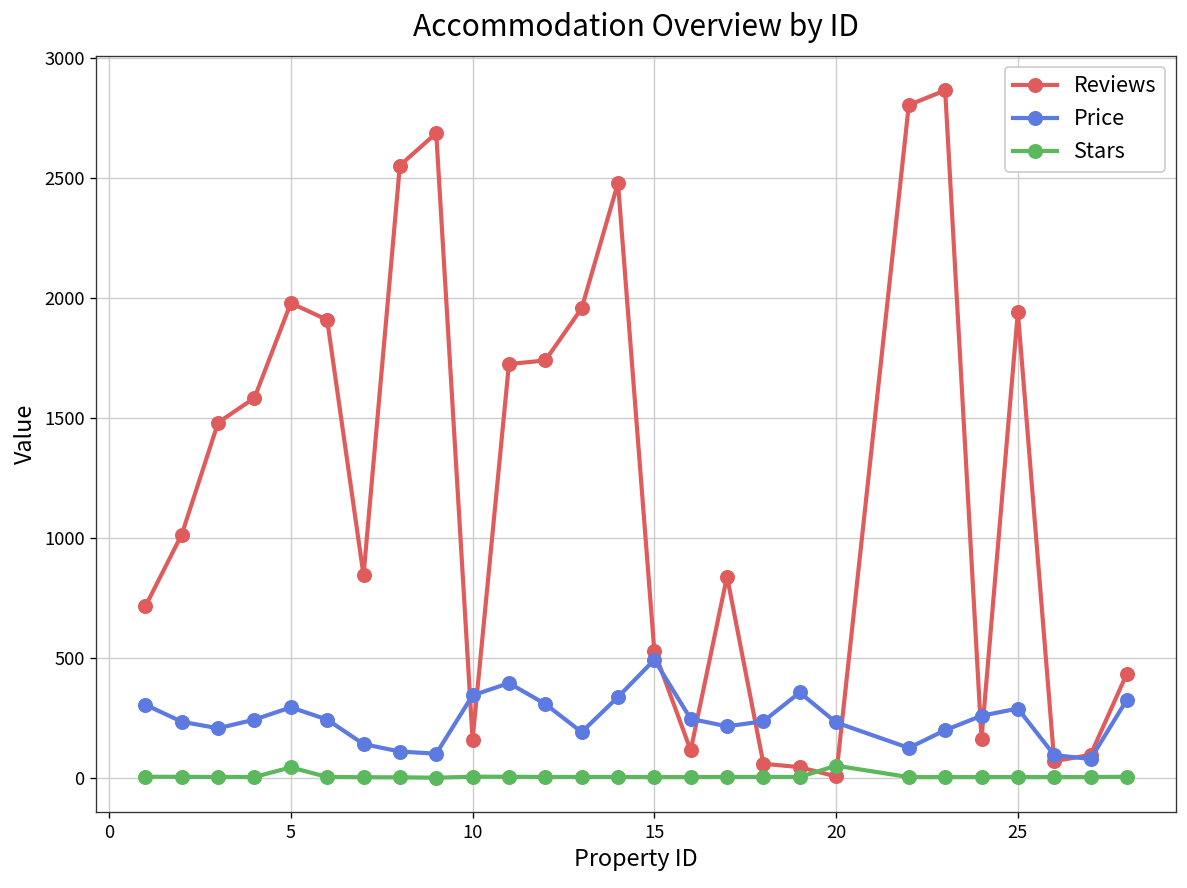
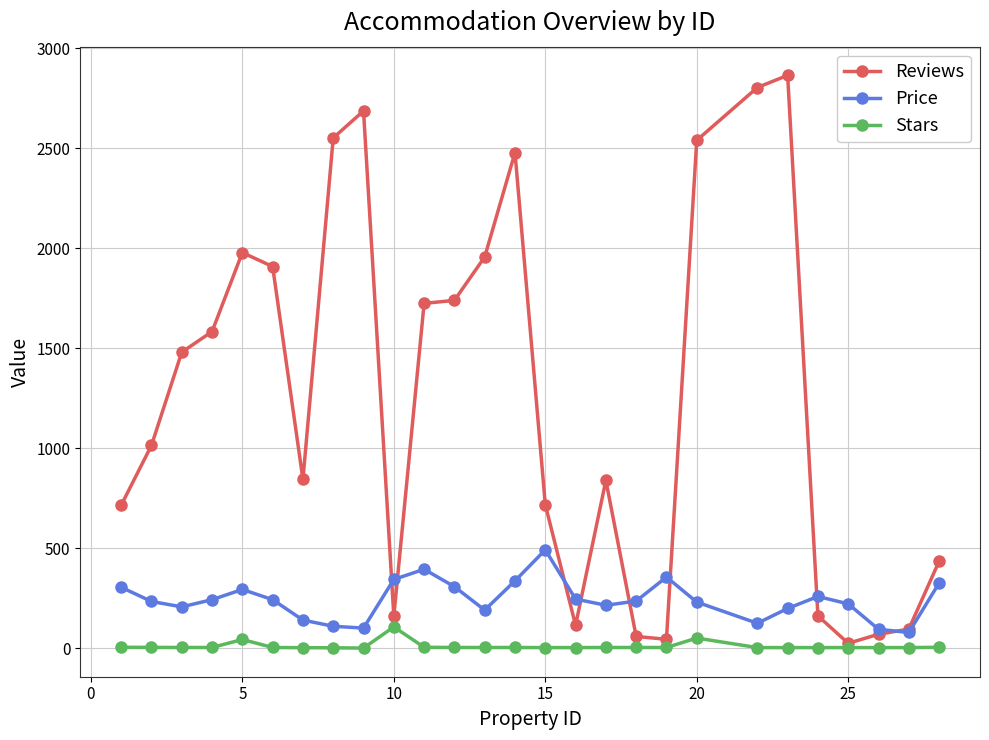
  {
    "Reviews": {
      "5": 1980,
      "10": 160,
-     "15": 530,
-     "20": 10,
-     "25": 1940
+     "15": 720,
+     "20": 2540,
+     "25": 30
    },
    "Price": {
      "5": 290,
      "10": 340,
      "15": 490,
      "20": 230,
-     "25": 290
+     "25": 220
    },
    "Stars": {
      "5": 40,
-     "10": 10,
+     "10": 110,
      "15": 0,
      "20": 50,
      "25": 0
    }
  }
